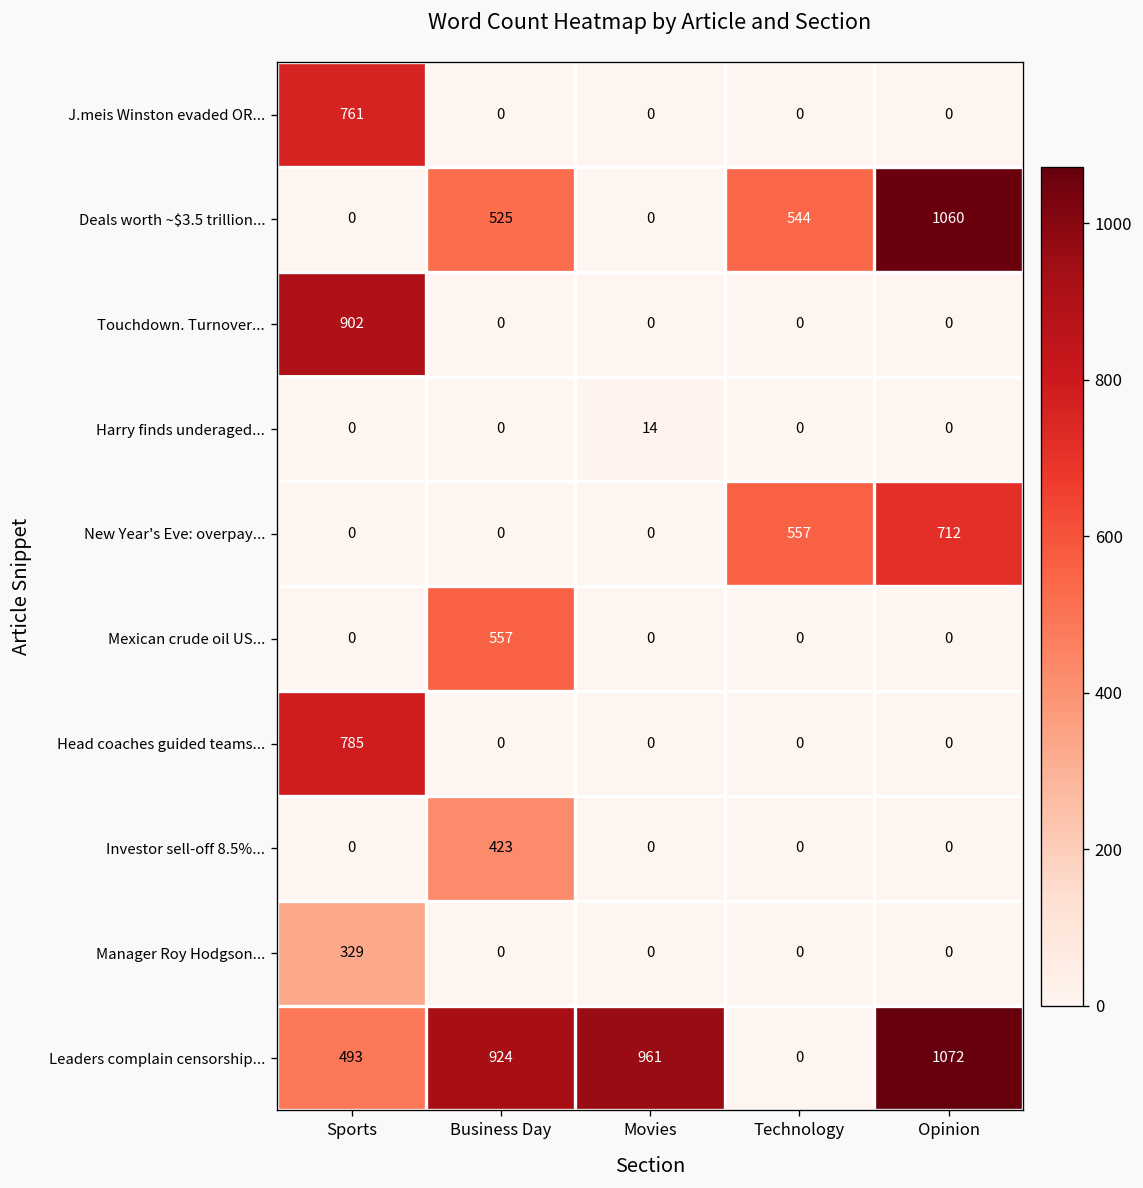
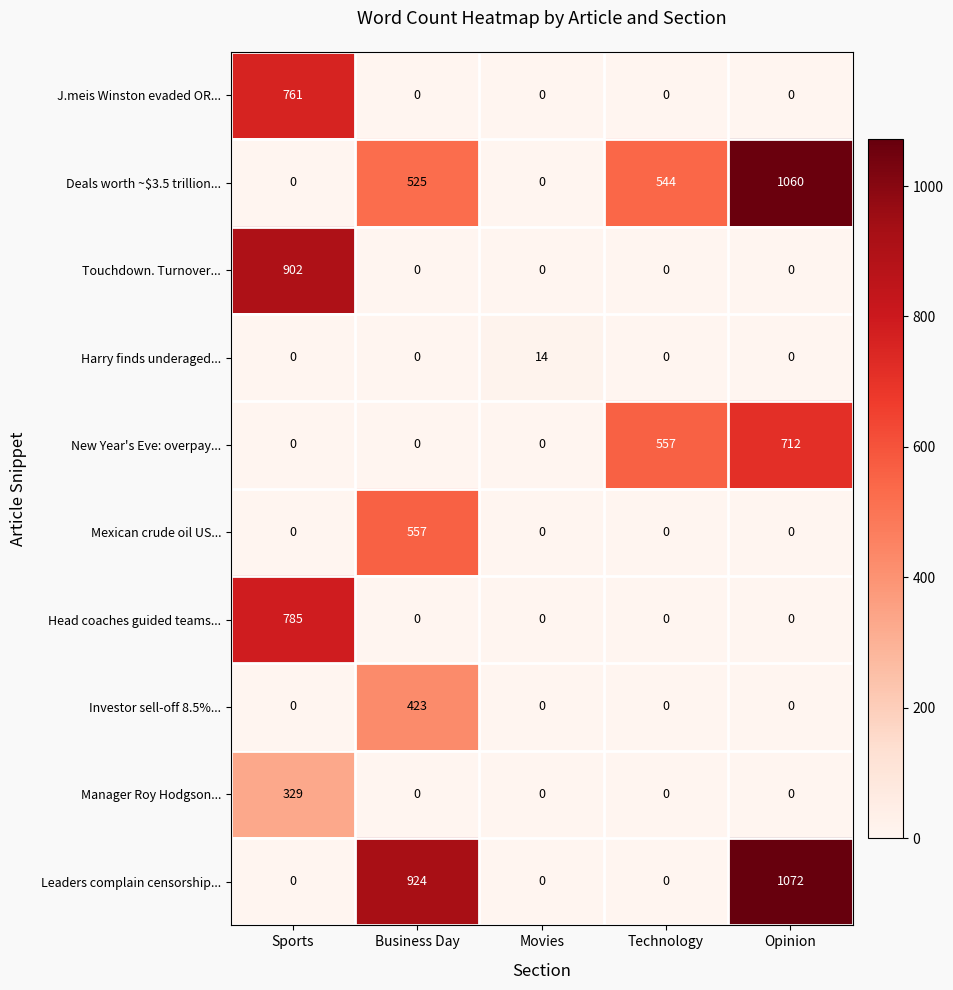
  {
    "J.meis Winston evaded OR...": {
      "Sports": 761,
      "Business Day": 0,
      "Movies": 0,
      "Technology": 0,
      "Opinion": 0
    },
    "Deals worth ~$3.5 trillion...": {
      "Sports": 0,
      "Business Day": 525,
      "Movies": 0,
      "Technology": 544,
      "Opinion": 1060
    },
    "Touchdown. Turnover...": {
      "Sports": 902,
      "Business Day": 0,
      "Movies": 0,
      "Technology": 0,
      "Opinion": 0
    },
    "Harry finds underaged...": {
      "Sports": 0,
      "Business Day": 0,
      "Movies": 14,
      "Technology": 0,
      "Opinion": 0
    },
    "New Year's Eve: overpay...": {
      "Sports": 0,
      "Business Day": 0,
      "Movies": 0,
      "Technology": 557,
      "Opinion": 712
    },
    "Mexican crude oil US...": {
      "Sports": 0,
      "Business Day": 557,
      "Movies": 0,
      "Technology": 0,
      "Opinion": 0
    },
    "Head coaches guided teams...": {
      "Sports": 785,
      "Business Day": 0,
      "Movies": 0,
      "Technology": 0,
      "Opinion": 0
    },
    "Investor sell-off 8.5%...": {
      "Sports": 0,
      "Business Day": 423,
      "Movies": 0,
      "Technology": 0,
      "Opinion": 0
    },
    "Manager Roy Hodgson...": {
      "Sports": 329,
      "Business Day": 0,
      "Movies": 0,
      "Technology": 0,
      "Opinion": 0
    },
    "Leaders complain censorship...": {
-     "Sports": 493,
+     "Sports": 0,
      "Business Day": 924,
-     "Movies": 961,
+     "Movies": 0,
      "Technology": 0,
      "Opinion": 1072
    }
  }
